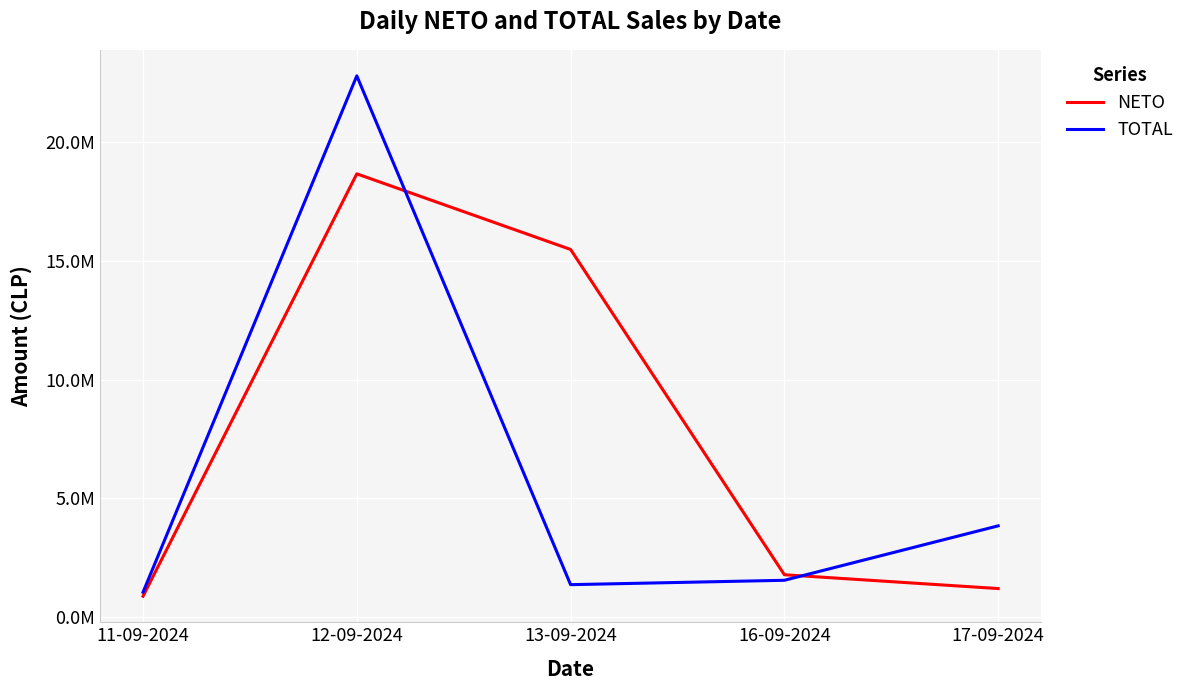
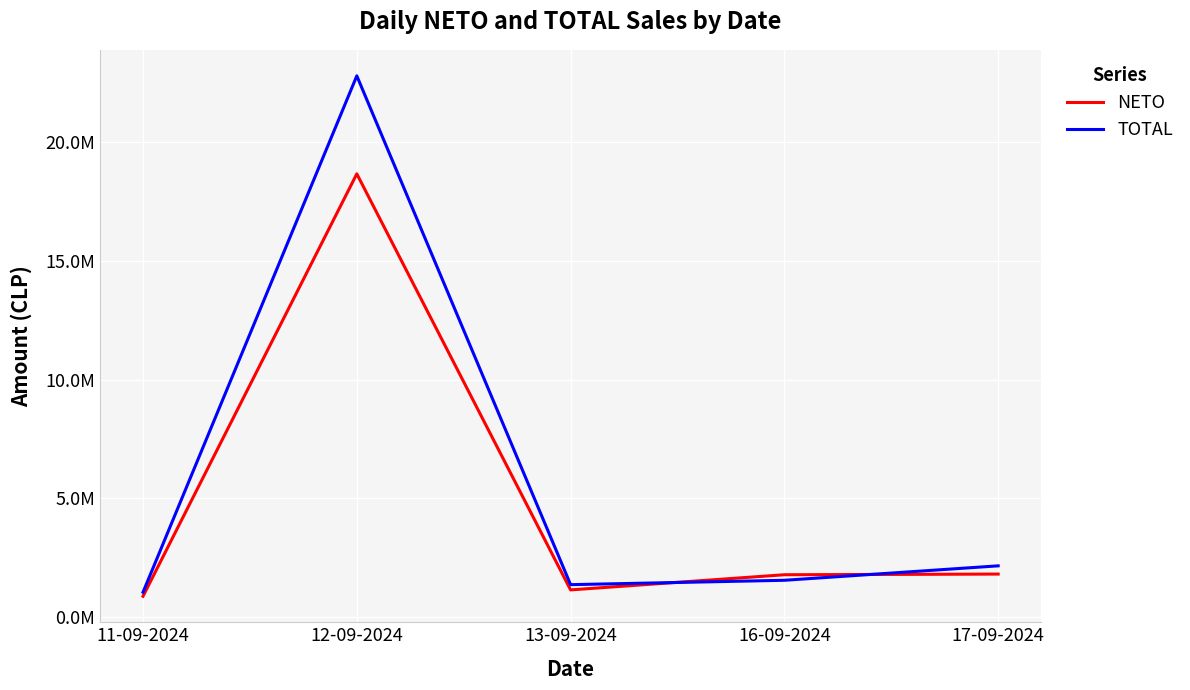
  {
    "NETO": {
      "11-09-2024": 900000,
      "12-09-2024": 18600000,
-     "13-09-2024": 15500000,
+     "13-09-2024": 1200000,
      "16-09-2024": 1800000,
-     "17-09-2024": 1200000
+     "17-09-2024": 1800000
    },
    "TOTAL": {
      "11-09-2024": 1100000,
      "12-09-2024": 22800000,
      "13-09-2024": 1400000,
      "16-09-2024": 1600000,
-     "17-09-2024": 3800000
+     "17-09-2024": 2200000
    }
  }
